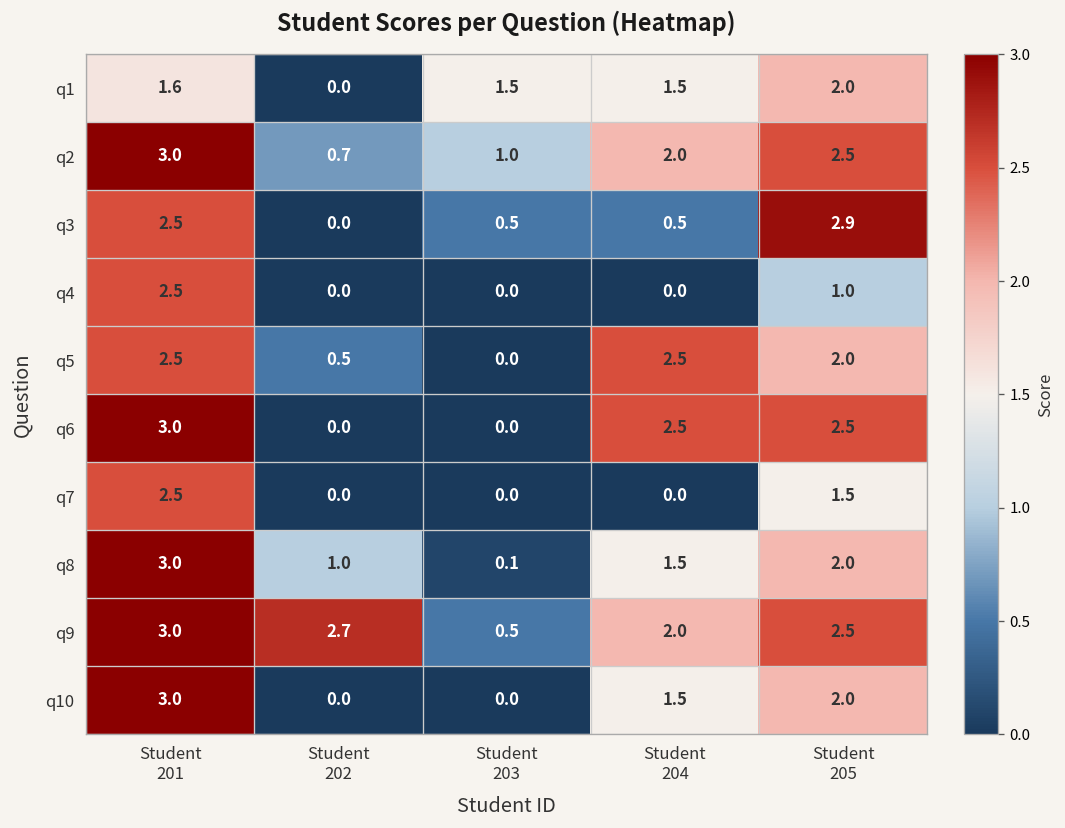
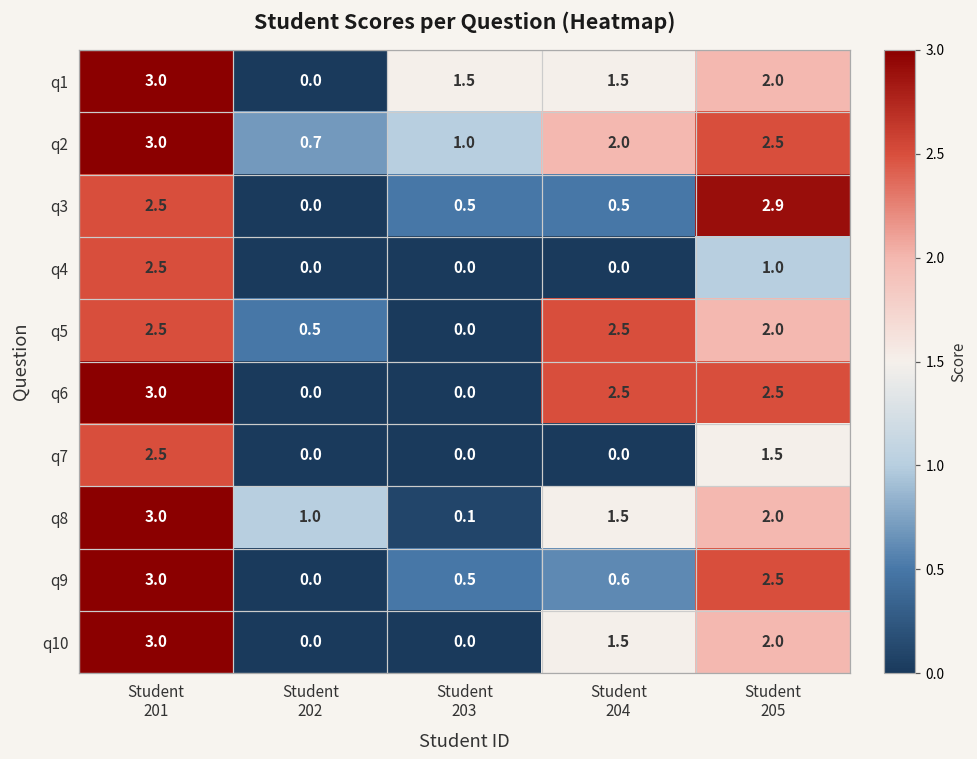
  {
    "q1": {
-     "Student 201": 1.6,
+     "Student 201": 3.0,
      "Student 202": 0.0,
      "Student 203": 1.5,
      "Student 204": 1.5,
      "Student 205": 2.0
    },
    "q2": {
      "Student 201": 3.0,
      "Student 202": 0.7,
      "Student 203": 1.0,
      "Student 204": 2.0,
      "Student 205": 2.5
    },
    "q3": {
      "Student 201": 2.5,
      "Student 202": 0.0,
      "Student 203": 0.5,
      "Student 204": 0.5,
      "Student 205": 2.9
    },
    "q4": {
      "Student 201": 2.5,
      "Student 202": 0.0,
      "Student 203": 0.0,
      "Student 204": 0.0,
      "Student 205": 1.0
    },
    "q5": {
      "Student 201": 2.5,
      "Student 202": 0.5,
      "Student 203": 0.0,
      "Student 204": 2.5,
      "Student 205": 2.0
    },
    "q6": {
      "Student 201": 3.0,
      "Student 202": 0.0,
      "Student 203": 0.0,
      "Student 204": 2.5,
      "Student 205": 2.5
    },
    "q7": {
      "Student 201": 2.5,
      "Student 202": 0.0,
      "Student 203": 0.0,
      "Student 204": 0.0,
      "Student 205": 1.5
    },
    "q8": {
      "Student 201": 3.0,
      "Student 202": 1.0,
      "Student 203": 0.1,
      "Student 204": 1.5,
      "Student 205": 2.0
    },
    "q9": {
      "Student 201": 3.0,
-     "Student 202": 2.7,
+     "Student 202": 0.0,
      "Student 203": 0.5,
-     "Student 204": 2.0,
+     "Student 204": 0.6,
      "Student 205": 2.5
    },
    "q10": {
      "Student 201": 3.0,
      "Student 202": 0.0,
      "Student 203": 0.0,
      "Student 204": 1.5,
      "Student 205": 2.0
    }
  }
